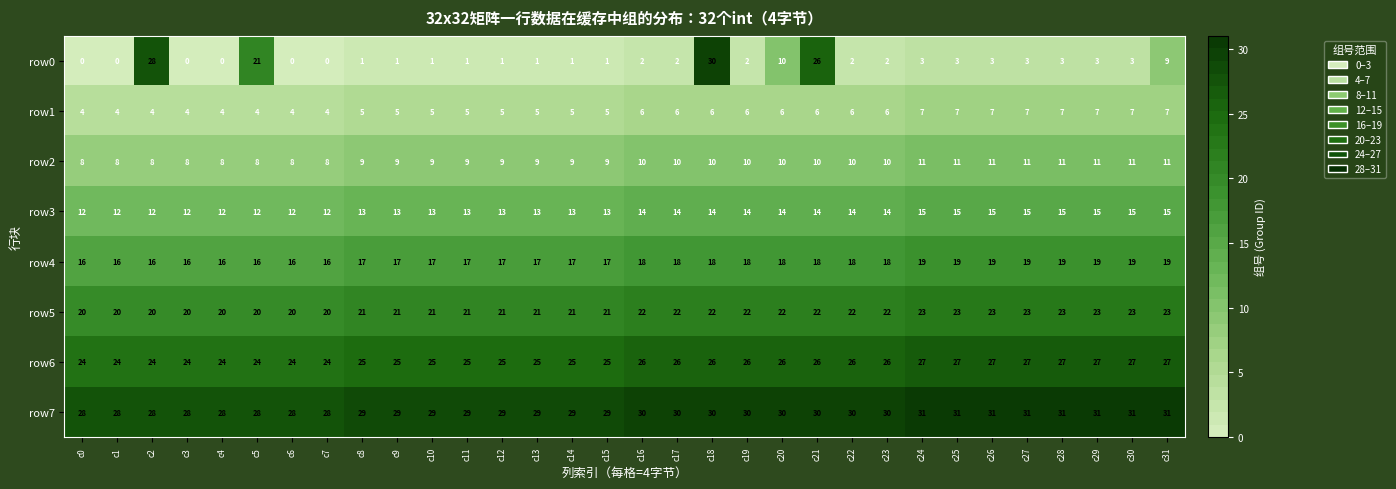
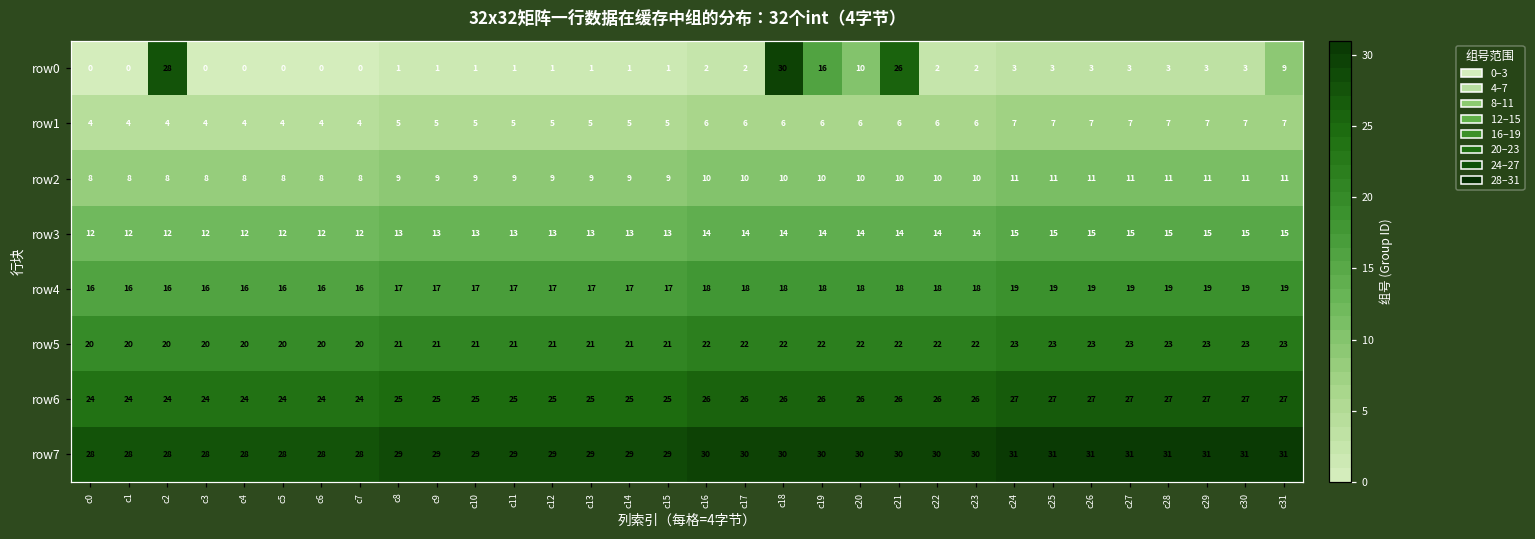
  {
    "row0": {
      "c0": 0,
      "c1": 0,
      "c2": 28,
      "c3": 0,
      "c4": 0,
-     "c5": 21,
+     "c5": 0,
      "c6": 0,
      "c7": 0,
      "c8": 1,
      "c9": 1,
      "c10": 1,
      "c11": 1,
      "c12": 1,
      "c13": 1,
      "c14": 1,
      "c15": 1,
      "c16": 2,
      "c17": 2,
      "c18": 30,
-     "c19": 2,
+     "c19": 16,
      "c20": 10,
      "c21": 26,
      "c22": 2,
      "c23": 2,
      "c24": 3,
      "c25": 3,
      "c26": 3,
      "c27": 3,
      "c28": 3,
      "c29": 3,
      "c30": 3,
      "c31": 9
    }
  }
